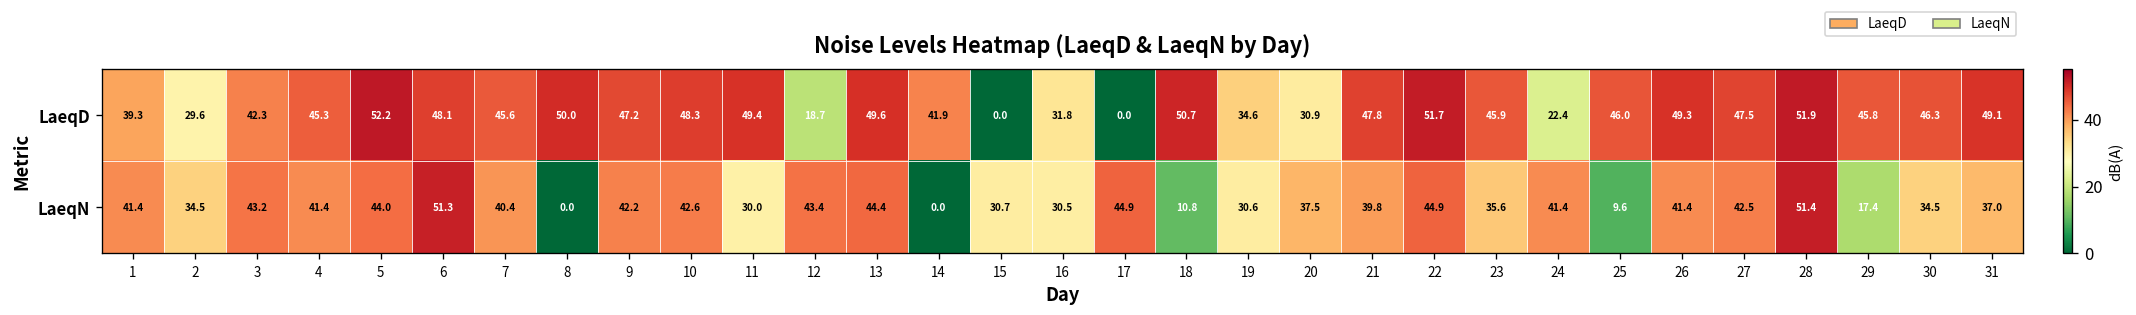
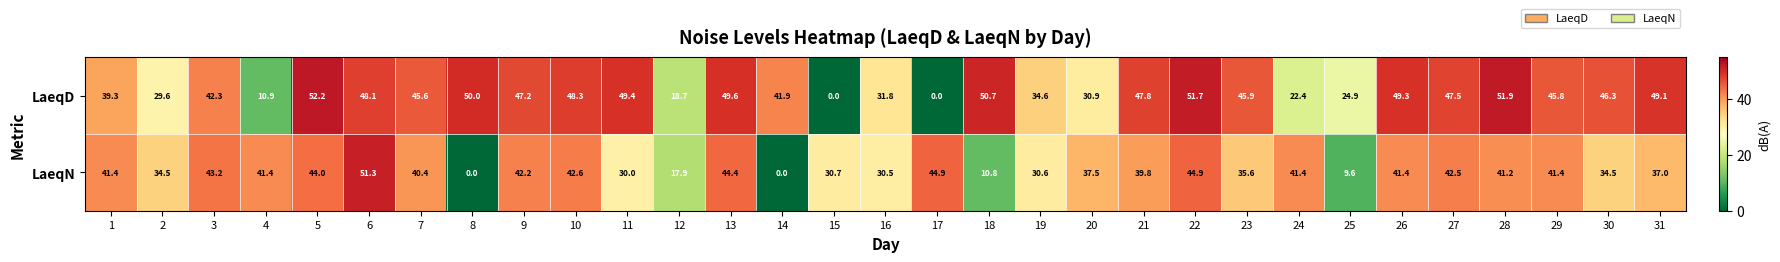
  {
    "LaeqD": {
      "1": 39.3,
      "2": 29.6,
      "3": 42.3,
-     "4": 45.3,
+     "4": 10.9,
      "5": 52.2,
      "6": 48.1,
      "7": 45.6,
      "8": 50.0,
      "9": 47.2,
      "10": 48.3,
      "11": 49.4,
      "12": 18.7,
      "13": 49.6,
      "14": 41.9,
      "15": 0.0,
      "16": 31.8,
      "17": 0.0,
      "18": 50.7,
      "19": 34.6,
      "20": 30.9,
      "21": 47.8,
      "22": 51.7,
      "23": 45.9,
      "24": 22.4,
-     "25": 46.0,
+     "25": 24.9,
      "26": 49.3,
      "27": 47.5,
      "28": 51.9,
      "29": 45.8,
      "30": 46.3,
      "31": 49.1
    },
    "LaeqN": {
      "1": 41.4,
      "2": 34.5,
      "3": 43.2,
      "4": 41.4,
      "5": 44.0,
      "6": 51.3,
      "7": 40.4,
      "8": 0.0,
      "9": 42.2,
      "10": 42.6,
      "11": 30.0,
-     "12": 43.4,
+     "12": 17.9,
      "13": 44.4,
      "14": 0.0,
      "15": 30.7,
      "16": 30.5,
      "17": 44.9,
      "18": 10.8,
      "19": 30.6,
      "20": 37.5,
      "21": 39.8,
      "22": 44.9,
      "23": 35.6,
      "24": 41.4,
      "25": 9.6,
      "26": 41.4,
      "27": 42.5,
-     "28": 51.4,
-     "29": 17.4,
+     "28": 41.2,
+     "29": 41.4,
      "30": 34.5,
      "31": 37.0
    }
  }
